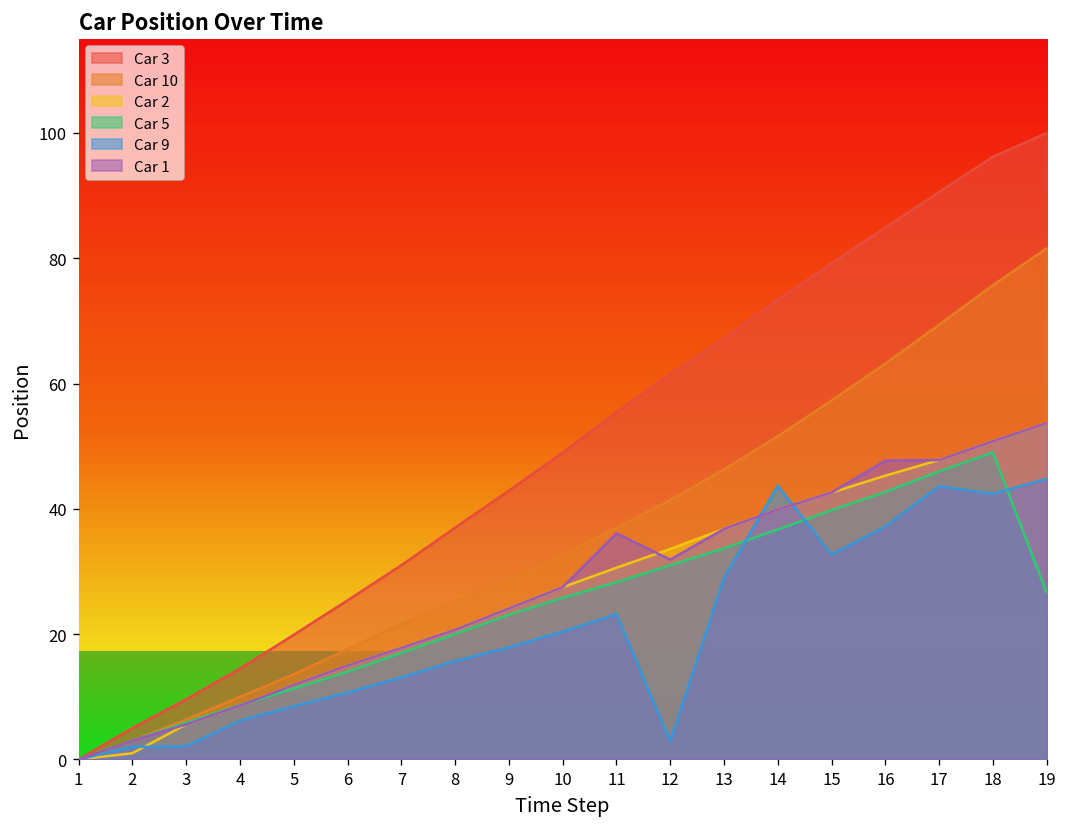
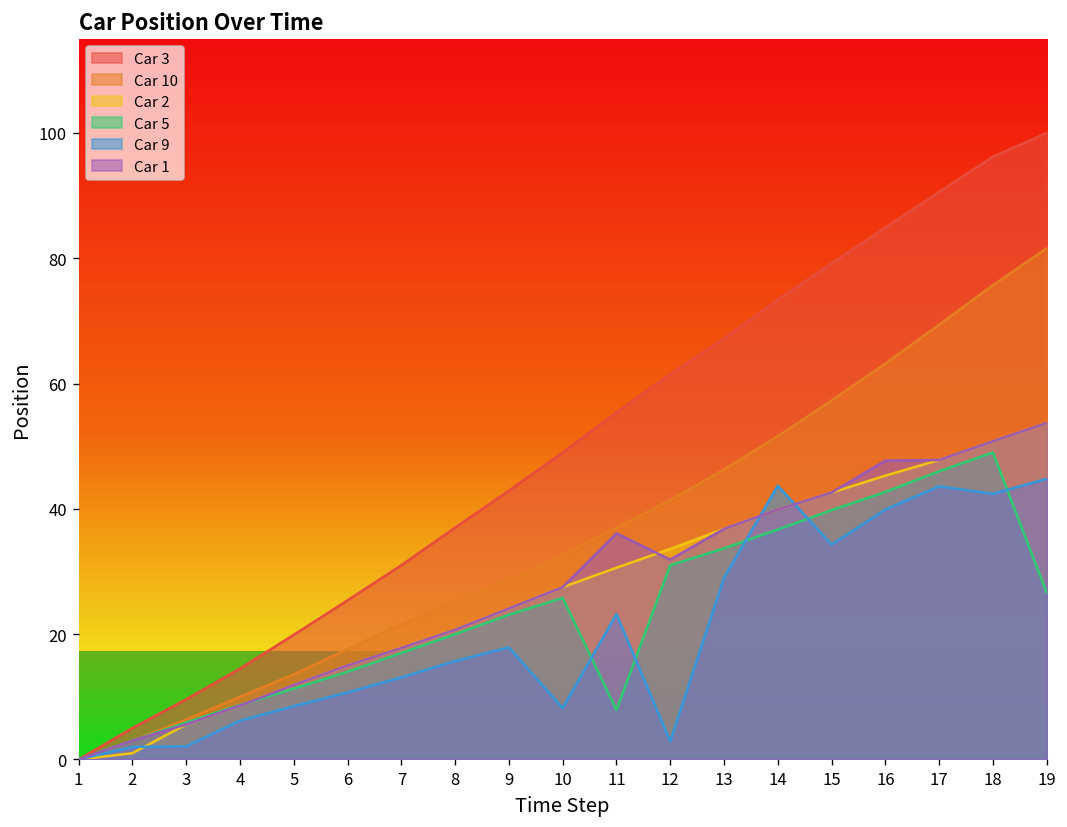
  {
    "Car 2": {
      "2": 1,
      "11": 31,
      "12": 34,
      "16": 45
    },
    "Car 5": {
      "5": 11,
      "6": 14,
      "7": 17,
      "8": 20,
      "9": 23,
      "10": 26,
-     "11": 28,
+     "11": 8,
      "12": 31,
      "13": 34,
      "14": 37,
      "15": 40,
      "16": 43,
      "17": 46,
      "18": 49,
      "19": 27
    },
    "Car 9": {
      "2": 2,
      "3": 2,
      "4": 6,
      "5": 9,
      "6": 11,
      "7": 13,
      "8": 16,
      "9": 18,
-     "10": 20,
+     "10": 8,
      "11": 23,
      "12": 3,
      "13": 29,
      "14": 44,
-     "15": 33,
-     "16": 37,
+     "15": 34,
+     "16": 40,
      "17": 44,
      "18": 42,
      "19": 45
    },
    "Car 1": {
      "11": 36,
      "12": 32,
      "16": 48
    }
  }
